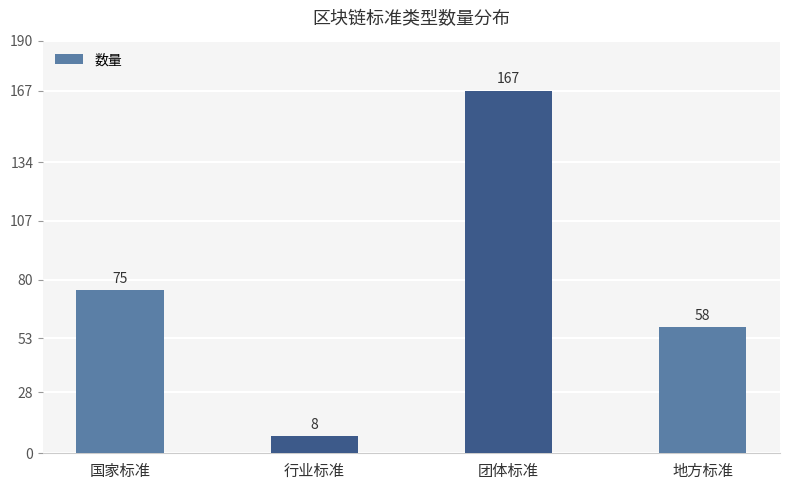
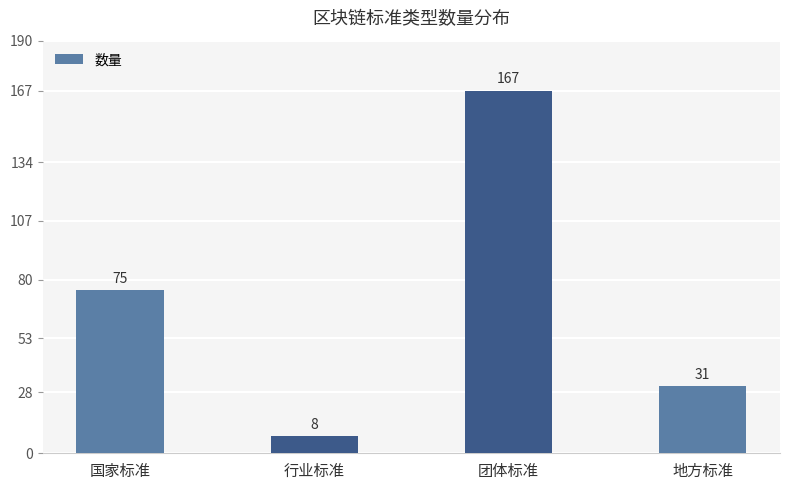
  {
    "国家标准": 75,
    "行业标准": 8,
    "团体标准": 167,
-   "地方标准": 58
+   "地方标准": 31
  }
